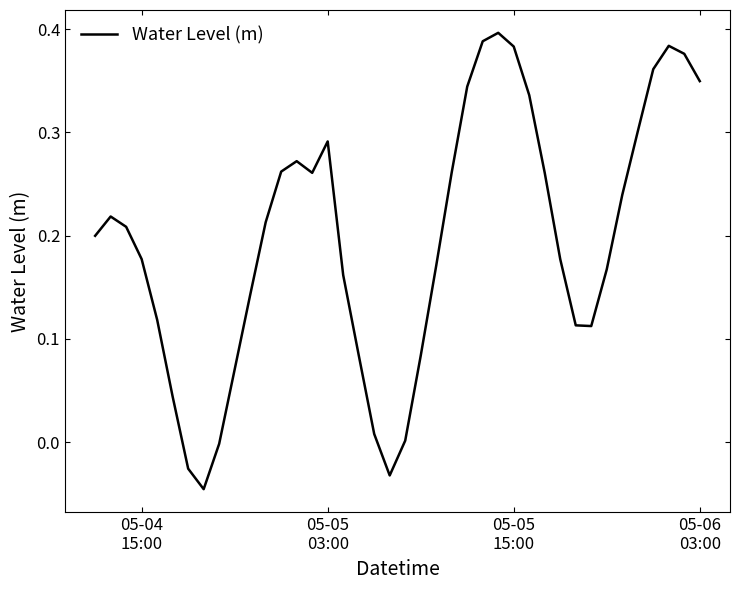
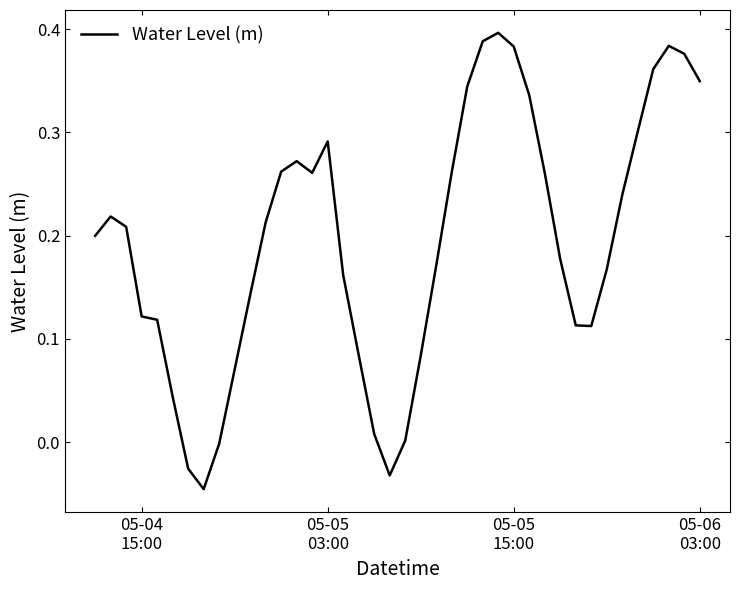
  {
-   "05-04 15:00": 0.177,
+   "05-04 15:00": 0.122,
    "05-05 03:00": 0.291,
    "05-05 15:00": 0.383,
    "05-06 03:00": 0.350
  }
